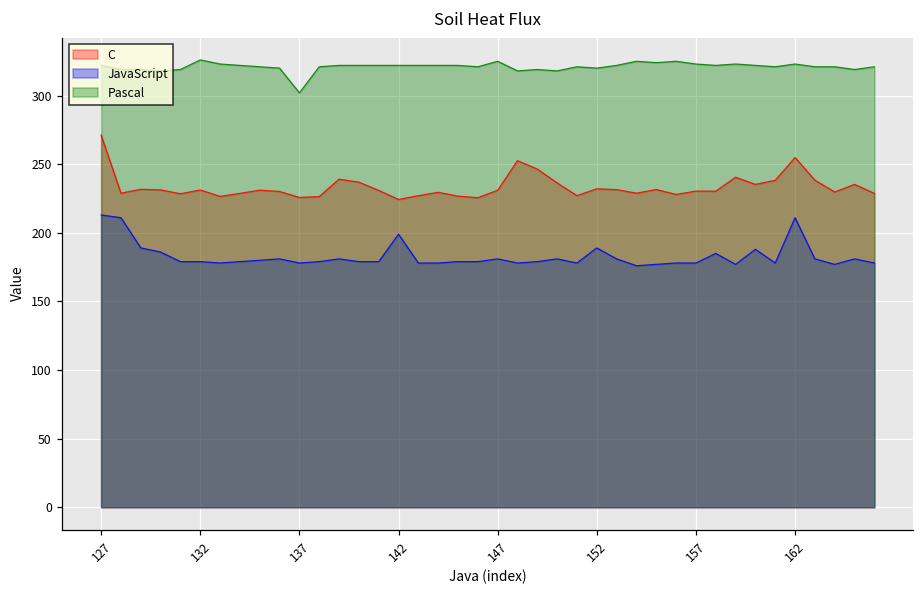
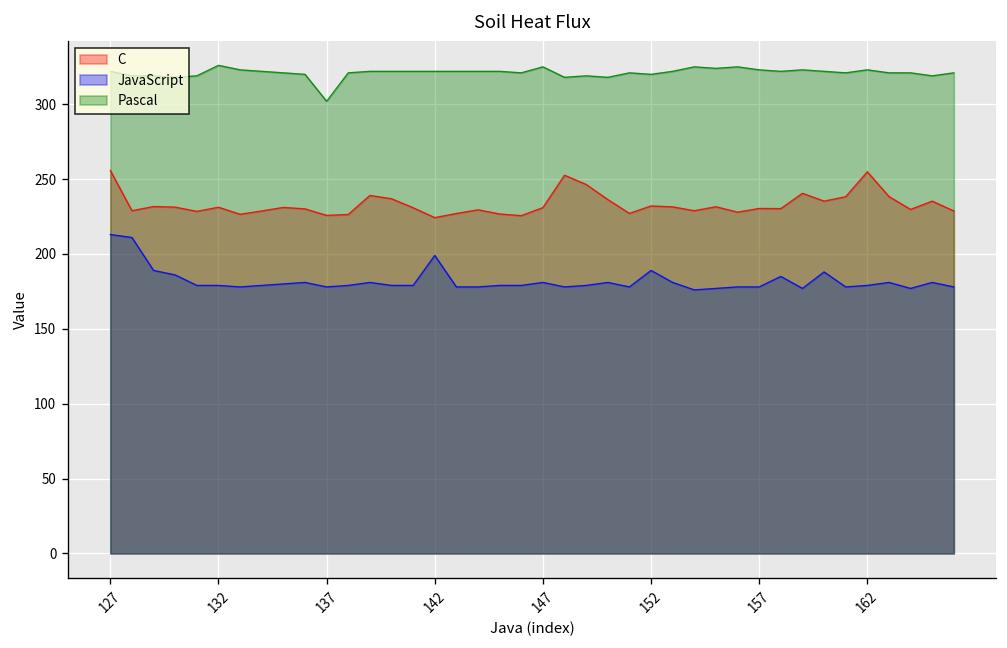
  {
    "C": {
-     "127": 271,
+     "127": 256,
      "132": 231,
      "137": 226,
      "142": 224,
      "147": 231,
      "152": 232,
      "157": 230,
      "162": 255
    },
    "JavaScript": {
      "127": 213,
      "132": 179,
      "137": 178,
      "142": 199,
      "147": 181,
      "152": 189,
      "157": 178,
-     "162": 211
+     "162": 179
    },
    "Pascal": {
      "132": 326,
      "137": 302,
      "142": 322,
      "147": 325,
      "152": 320,
      "157": 323,
      "162": 323
    }
  }
